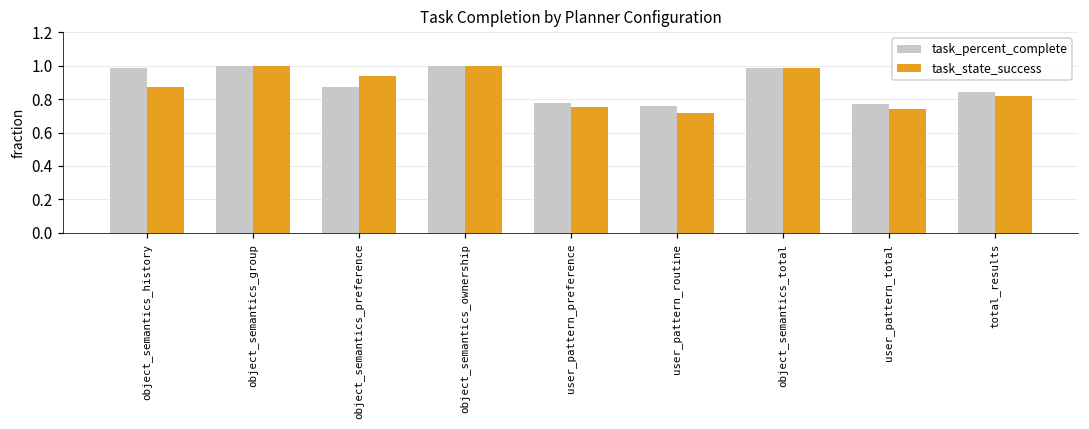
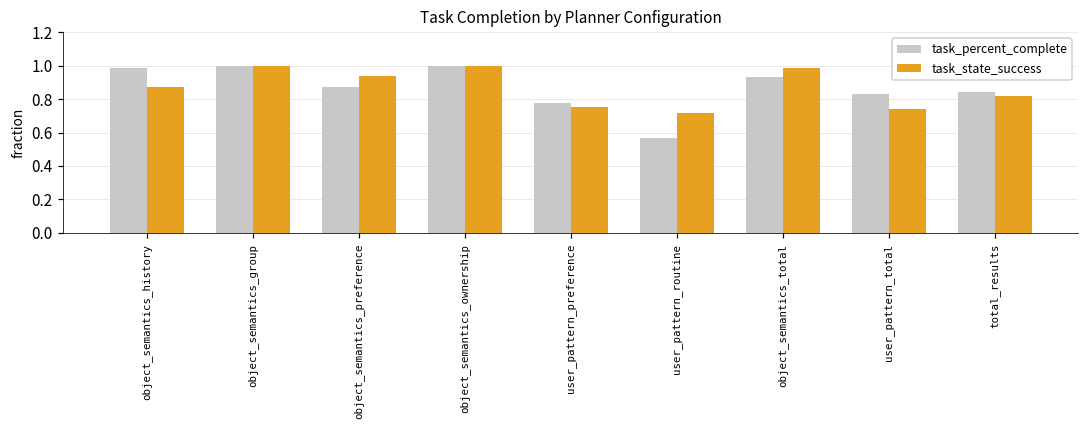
  {
    "task_percent_complete": {
      "object_semantics_history": 0.98,
      "object_semantics_group": 1.00,
      "object_semantics_preference": 0.87,
      "object_semantics_ownership": 1.00,
      "user_pattern_preference": 0.78,
-     "user_pattern_routine": 0.76,
-     "object_semantics_total": 0.99,
-     "user_pattern_total": 0.77,
+     "user_pattern_routine": 0.57,
+     "object_semantics_total": 0.93,
+     "user_pattern_total": 0.83,
      "total_results": 0.84
    },
    "task_state_success": {
      "object_semantics_history": 0.87,
      "object_semantics_group": 1.00,
      "object_semantics_preference": 0.94,
      "object_semantics_ownership": 1.00,
      "user_pattern_preference": 0.75,
      "user_pattern_routine": 0.71,
      "object_semantics_total": 0.99,
      "user_pattern_total": 0.74,
      "total_results": 0.82
    }
  }
